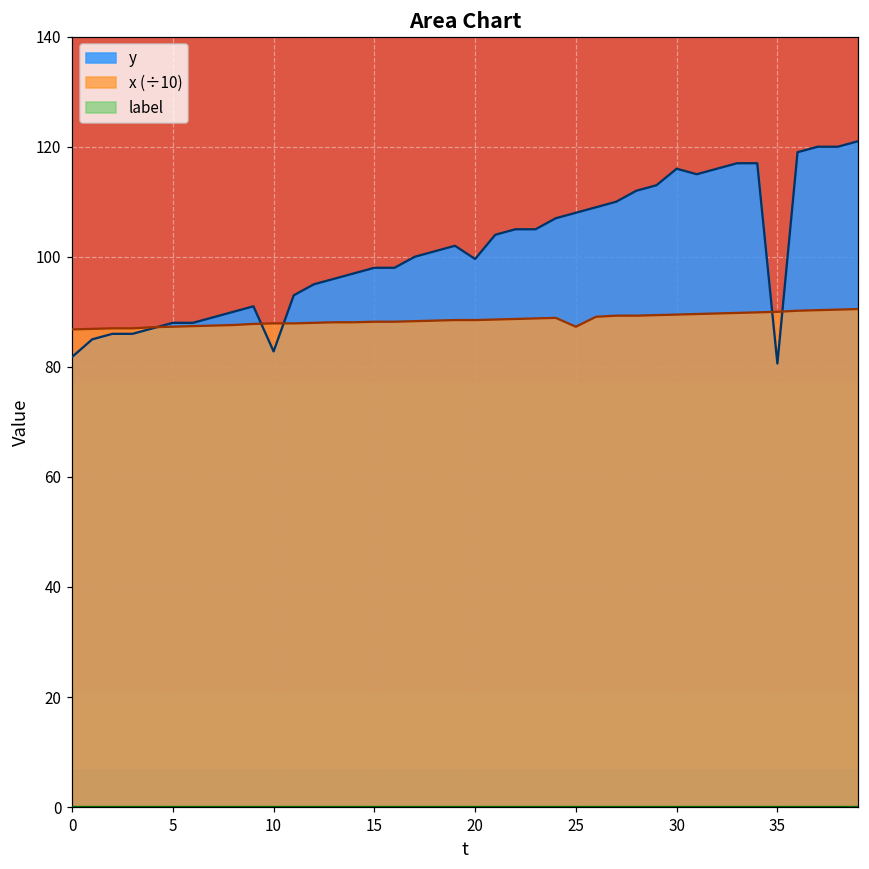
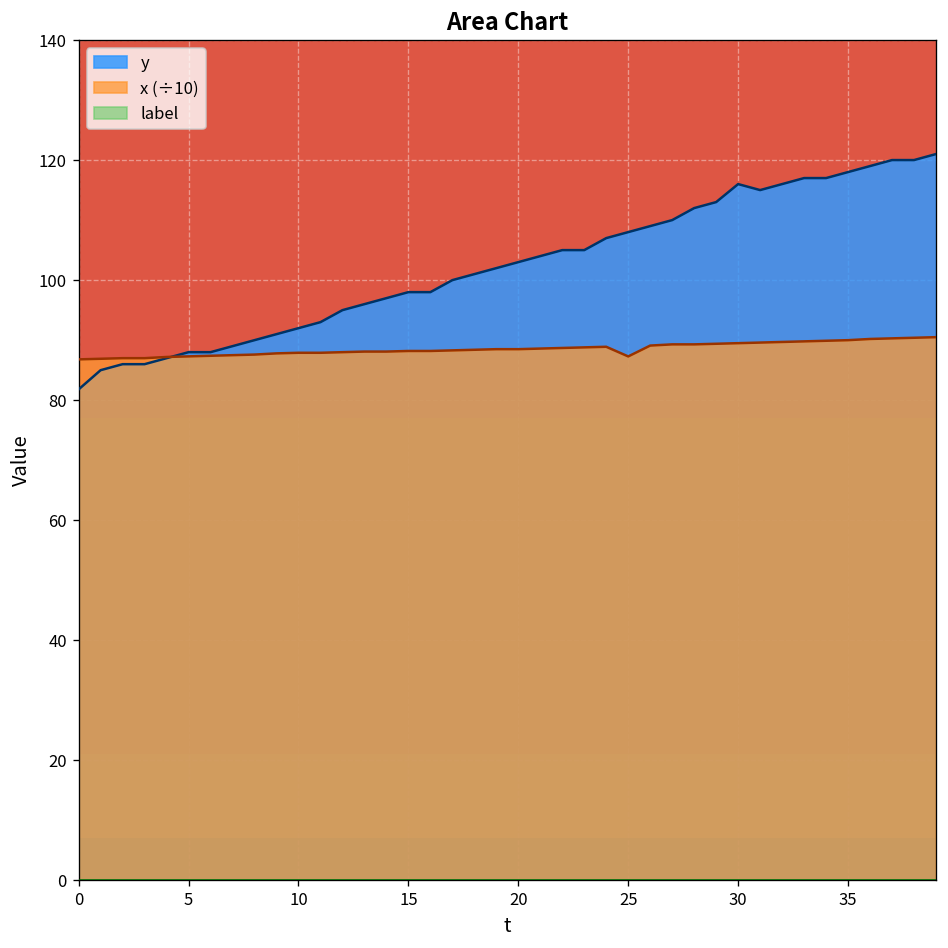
  {
    "y": {
      "0": 82,
      "5": 88,
-     "10": 83,
+     "10": 92,
      "15": 98,
-     "20": 100,
+     "20": 103,
      "25": 108,
      "30": 116,
-     "35": 81
+     "35": 118
    },
    "x (÷10)": {
      "0": 87,
      "5": 87,
      "10": 88,
      "15": 88,
      "20": 89,
      "25": 87,
      "30": 90,
      "35": 90
    },
    "label": {
      "0": 0,
      "5": 0,
      "10": 0,
      "15": 0,
      "20": 0,
      "25": 0,
      "30": 0,
      "35": 0
    }
  }
